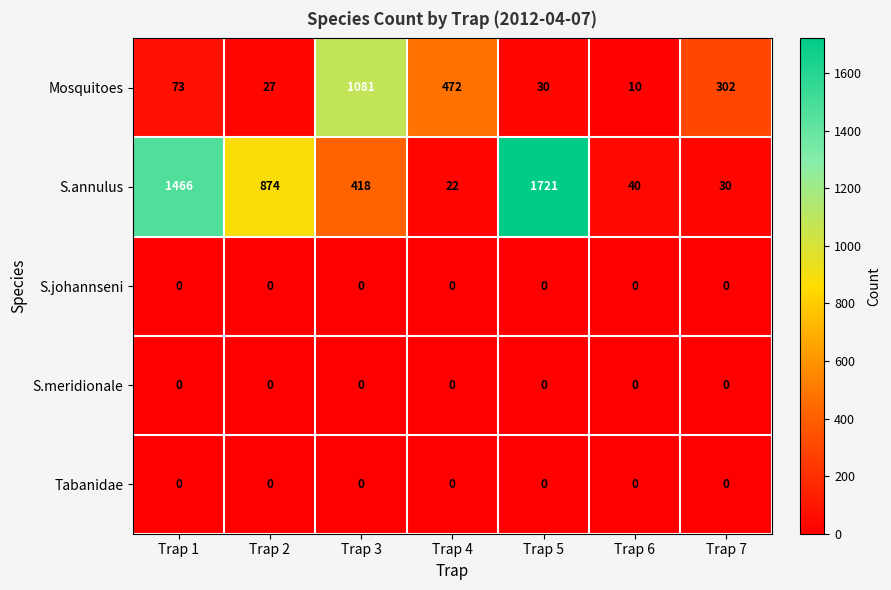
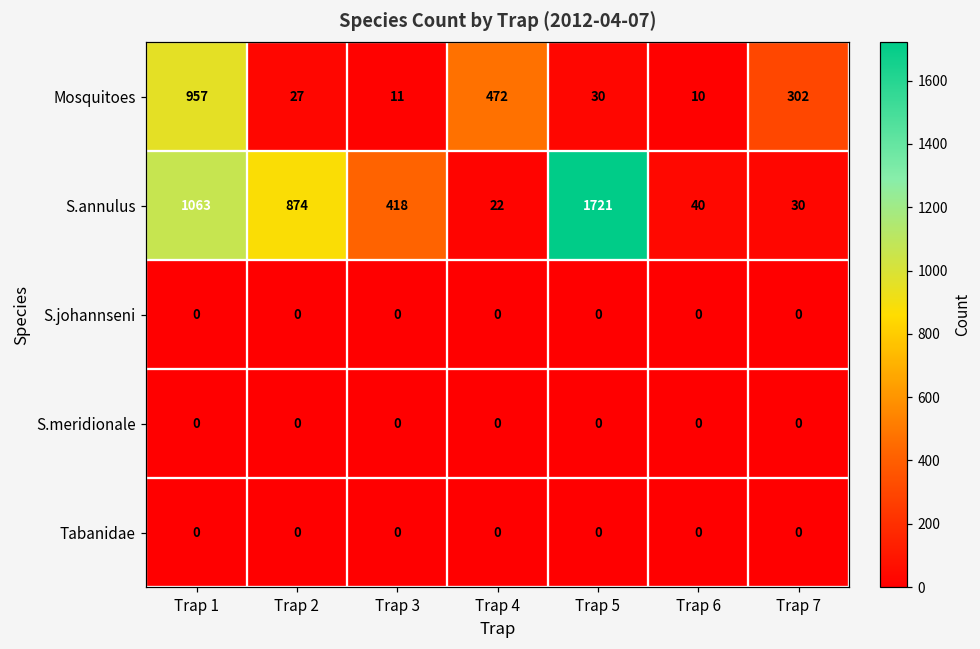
  {
    "Mosquitoes": {
-     "Trap 1": 73,
+     "Trap 1": 957,
      "Trap 2": 27,
-     "Trap 3": 1081,
+     "Trap 3": 11,
      "Trap 4": 472,
      "Trap 5": 30,
      "Trap 6": 10,
      "Trap 7": 302
    },
    "S.annulus": {
-     "Trap 1": 1466,
+     "Trap 1": 1063,
      "Trap 2": 874,
      "Trap 3": 418,
      "Trap 4": 22,
      "Trap 5": 1721,
      "Trap 6": 40,
      "Trap 7": 30
    },
    "S.johannseni": {
      "Trap 1": 0,
      "Trap 2": 0,
      "Trap 3": 0,
      "Trap 4": 0,
      "Trap 5": 0,
      "Trap 6": 0,
      "Trap 7": 0
    },
    "S.meridionale": {
      "Trap 1": 0,
      "Trap 2": 0,
      "Trap 3": 0,
      "Trap 4": 0,
      "Trap 5": 0,
      "Trap 6": 0,
      "Trap 7": 0
    },
    "Tabanidae": {
      "Trap 1": 0,
      "Trap 2": 0,
      "Trap 3": 0,
      "Trap 4": 0,
      "Trap 5": 0,
      "Trap 6": 0,
      "Trap 7": 0
    }
  }
